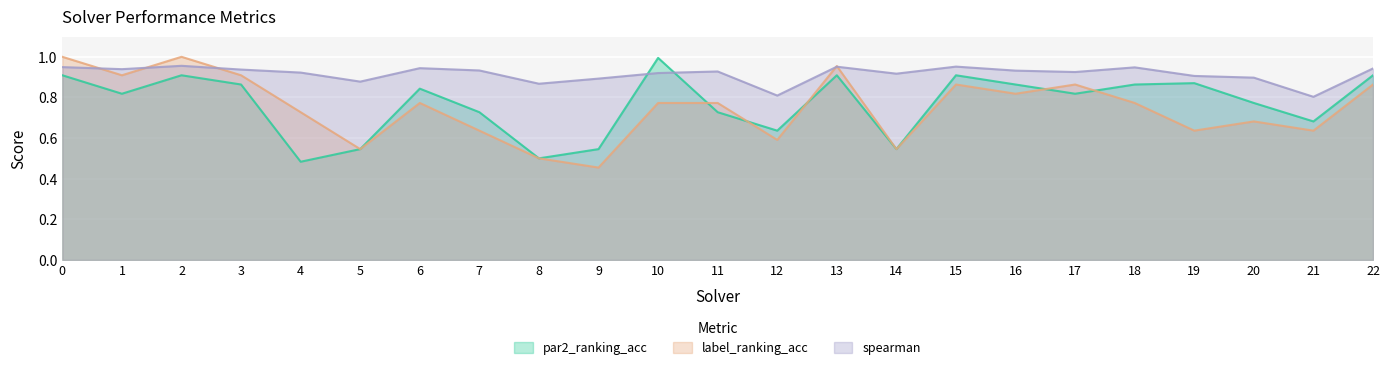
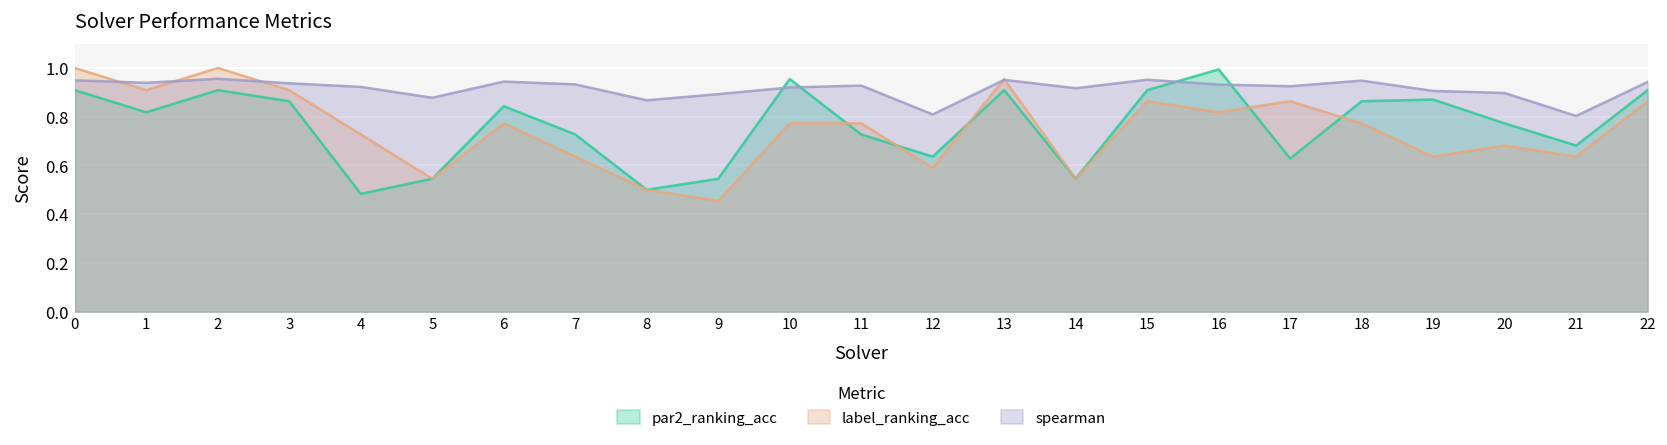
  {
    "par2_ranking_acc": {
      "0": 0.91,
      "1": 0.82,
      "2": 0.91,
      "3": 0.86,
      "4": 0.48,
      "6": 0.84,
      "7": 0.73,
      "9": 0.55,
-     "10": 0.99,
+     "10": 0.95,
      "11": 0.73,
      "12": 0.64,
      "13": 0.91,
      "15": 0.91,
-     "16": 0.86,
-     "17": 0.82,
+     "16": 0.99,
+     "17": 0.63,
      "18": 0.86,
      "19": 0.87,
      "20": 0.77,
      "21": 0.68,
      "22": 0.91
    }
  }
